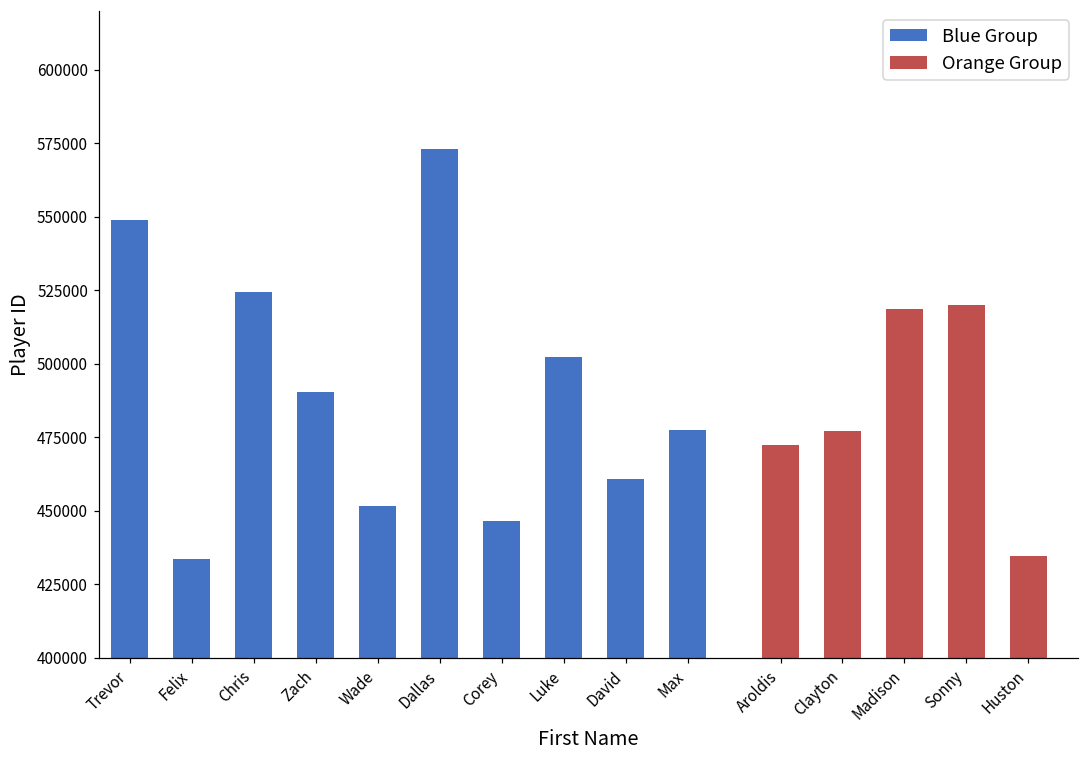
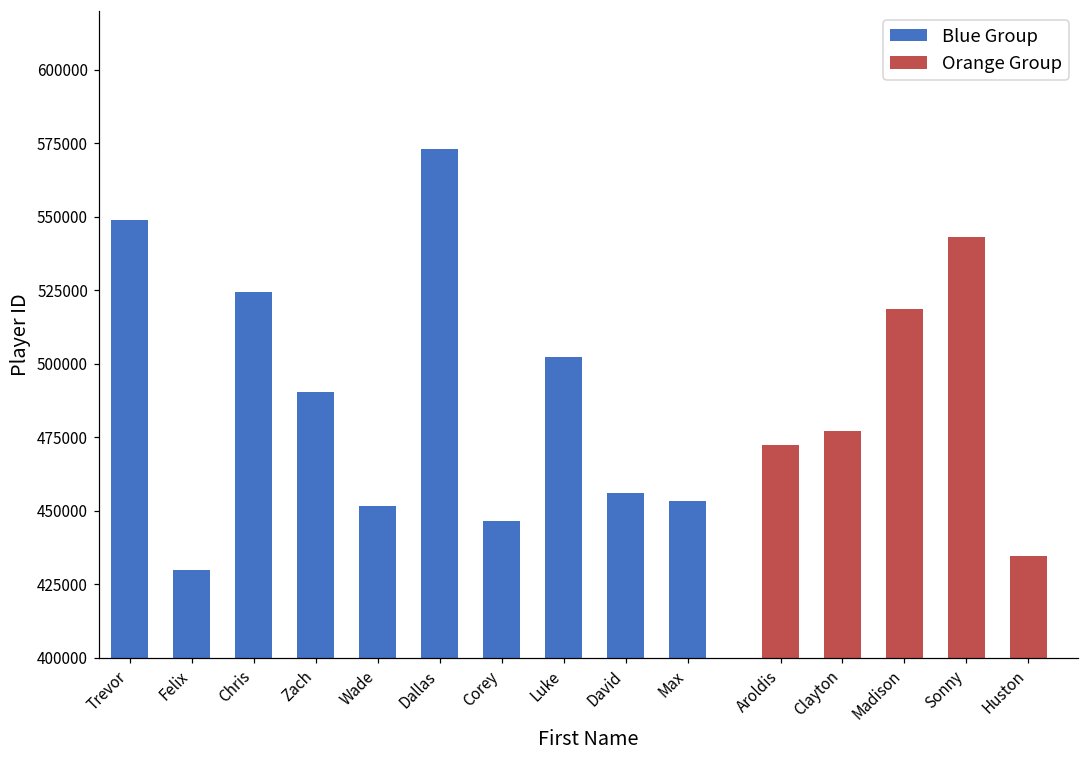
  {
    "Blue Group": {
      "Trevor": 549000,
-     "Felix": 434000,
+     "Felix": 430000,
      "Chris": 525000,
      "Zach": 490000,
      "Wade": 452000,
      "Dallas": 573000,
      "Corey": 446000,
      "Luke": 502000,
-     "David": 461000,
-     "Max": 477000
+     "David": 456000,
+     "Max": 453000
    },
    "Orange Group": {
      "Aroldis": 472000,
      "Clayton": 477000,
      "Madison": 519000,
-     "Sonny": 520000,
+     "Sonny": 543000,
      "Huston": 435000
    }
  }
